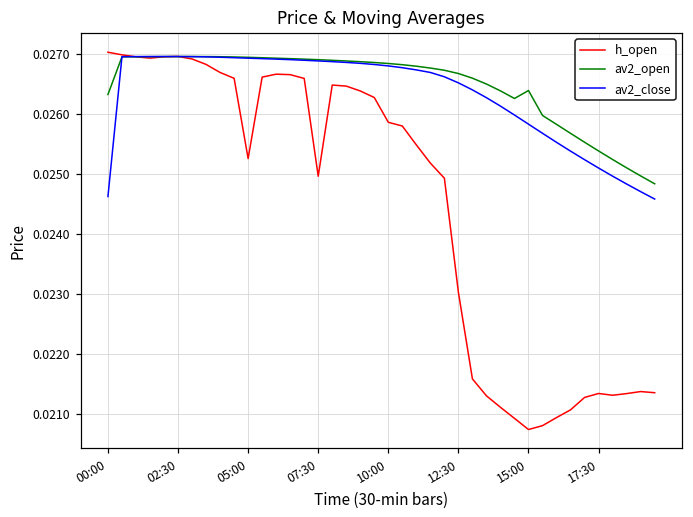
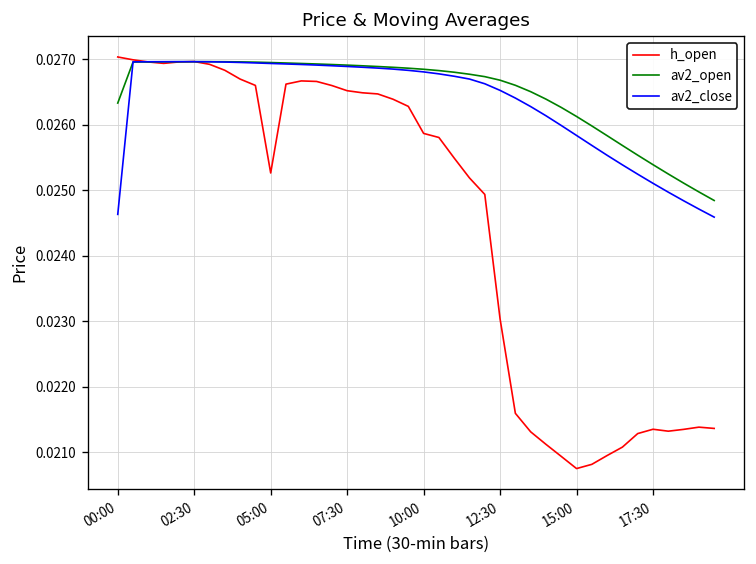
  {
    "h_open": {
      "00:00": 0.0270,
      "05:00": 0.0253,
-     "07:30": 0.0250,
+     "07:30": 0.0265,
      "10:00": 0.0259,
      "12:30": 0.0230,
      "15:00": 0.0207,
      "17:30": 0.0213
    },
    "av2_open": {
      "00:00": 0.0263,
      "12:30": 0.0267,
-     "15:00": 0.0264,
+     "15:00": 0.0261,
      "17:30": 0.0254
    },
    "av2_close": {
      "00:00": 0.0246,
      "12:30": 0.0265,
      "15:00": 0.0258,
      "17:30": 0.0251
    }
  }
